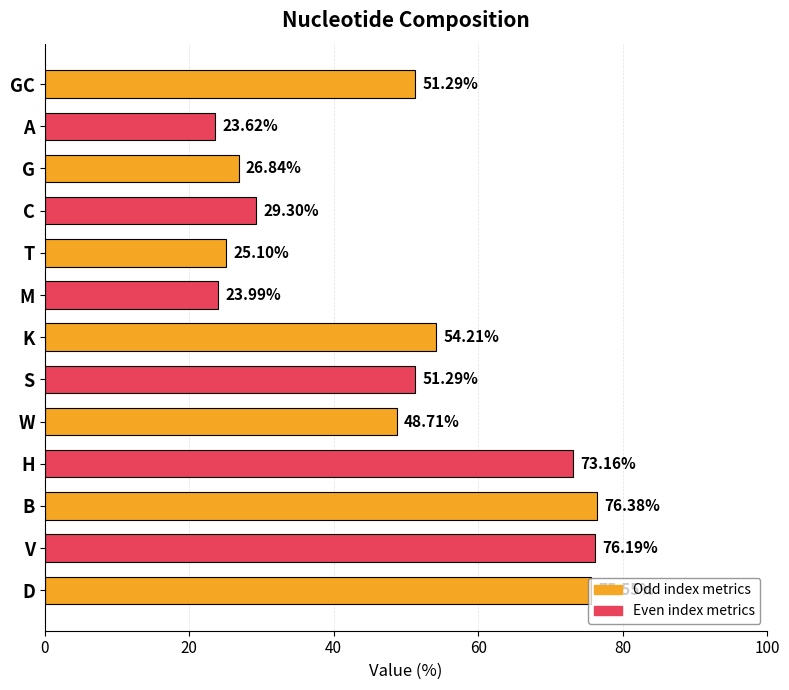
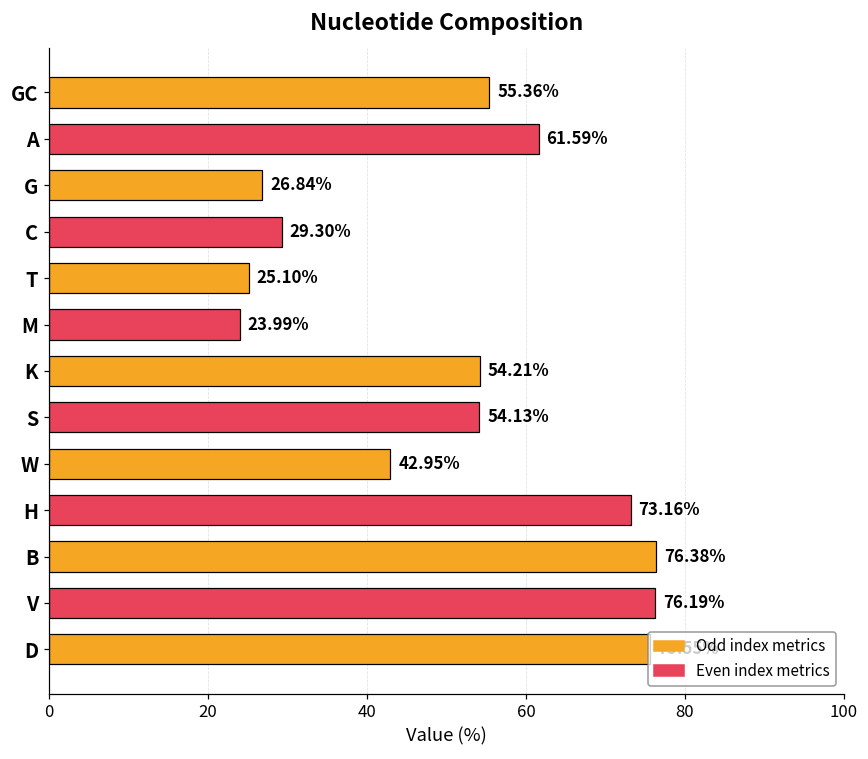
  {
-   "GC": "51.29%",
-   "A": "23.62%",
+   "GC": "55.36%",
+   "A": "61.59%",
    "G": "26.84%",
    "C": "29.30%",
    "T": "25.10%",
    "M": "23.99%",
    "K": "54.21%",
-   "S": "51.29%",
-   "W": "48.71%",
+   "S": "54.13%",
+   "W": "42.95%",
    "H": "73.16%",
    "B": "76.38%",
    "V": "76.19%"
  }
